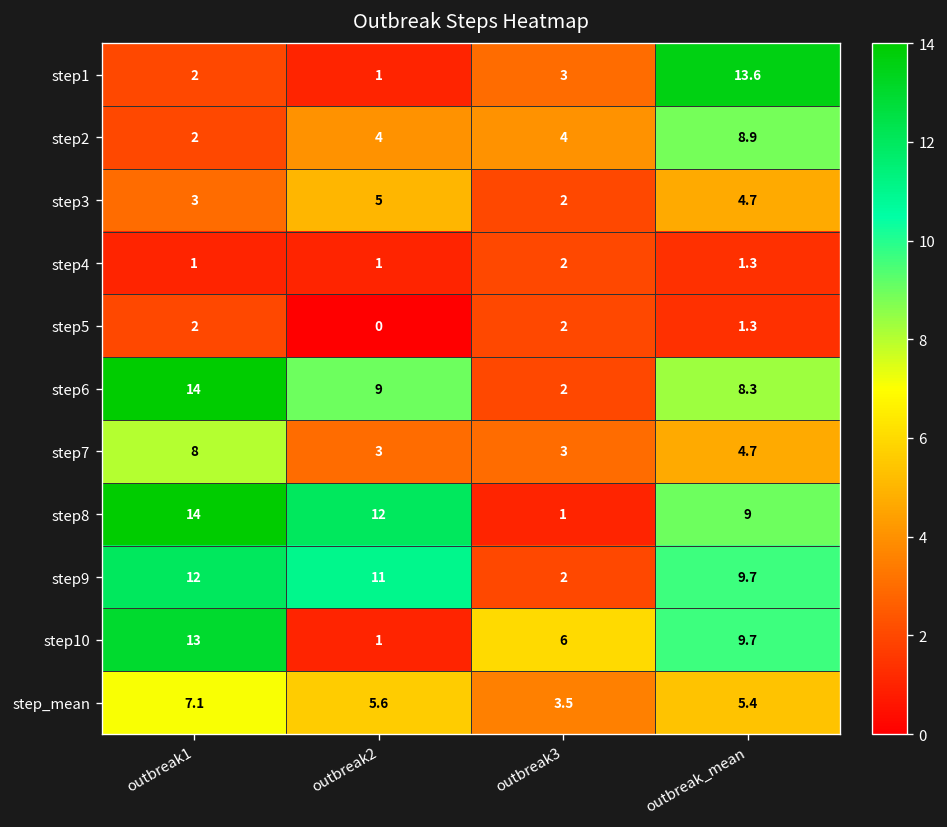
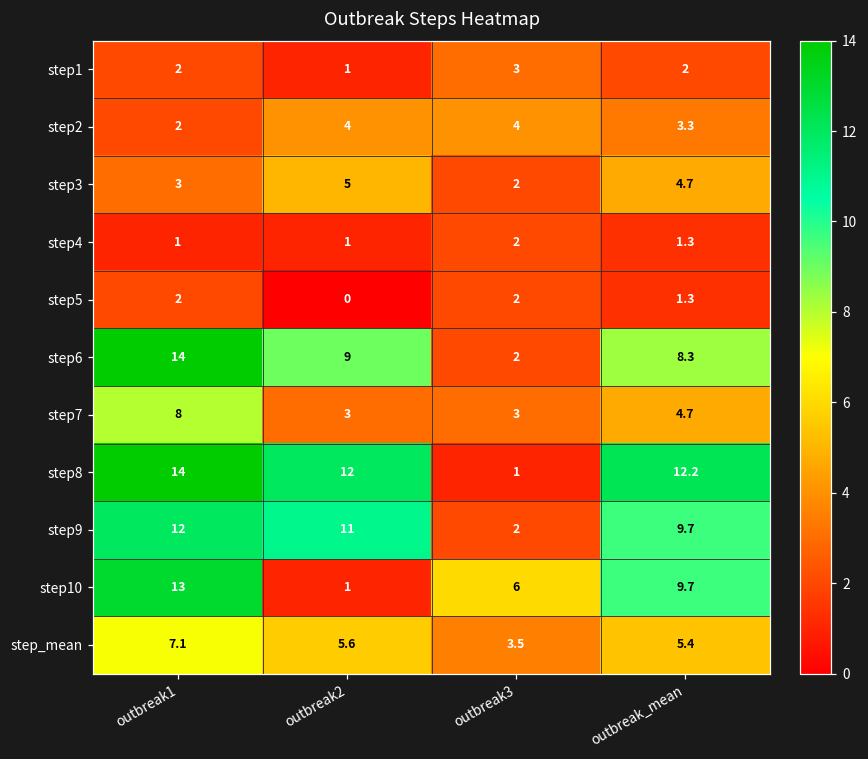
  {
    "step1": {
      "outbreak1": 2,
      "outbreak2": 1,
      "outbreak3": 3,
-     "outbreak_mean": 13.6
+     "outbreak_mean": 2
    },
    "step2": {
      "outbreak1": 2,
      "outbreak2": 4,
      "outbreak3": 4,
-     "outbreak_mean": 8.9
+     "outbreak_mean": 3.3
    },
    "step3": {
      "outbreak1": 3,
      "outbreak2": 5,
      "outbreak3": 2,
      "outbreak_mean": 4.7
    },
    "step4": {
      "outbreak1": 1,
      "outbreak2": 1,
      "outbreak3": 2,
      "outbreak_mean": 1.3
    },
    "step5": {
      "outbreak1": 2,
      "outbreak2": 0,
      "outbreak3": 2,
      "outbreak_mean": 1.3
    },
    "step6": {
      "outbreak1": 14,
      "outbreak2": 9,
      "outbreak3": 2,
      "outbreak_mean": 8.3
    },
    "step7": {
      "outbreak1": 8,
      "outbreak2": 3,
      "outbreak3": 3,
      "outbreak_mean": 4.7
    },
    "step8": {
      "outbreak1": 14,
      "outbreak2": 12,
      "outbreak3": 1,
-     "outbreak_mean": 9
+     "outbreak_mean": 12.2
    },
    "step9": {
      "outbreak1": 12,
      "outbreak2": 11,
      "outbreak3": 2,
      "outbreak_mean": 9.7
    },
    "step10": {
      "outbreak1": 13,
      "outbreak2": 1,
      "outbreak3": 6,
      "outbreak_mean": 9.7
    },
    "step_mean": {
      "outbreak1": 7.1,
      "outbreak2": 5.6,
      "outbreak3": 3.5,
      "outbreak_mean": 5.4
    }
  }
